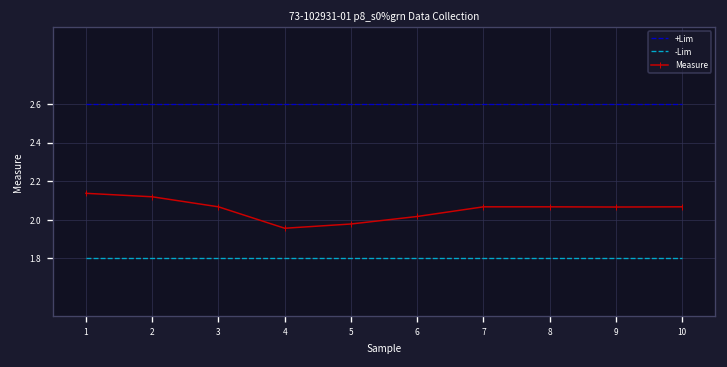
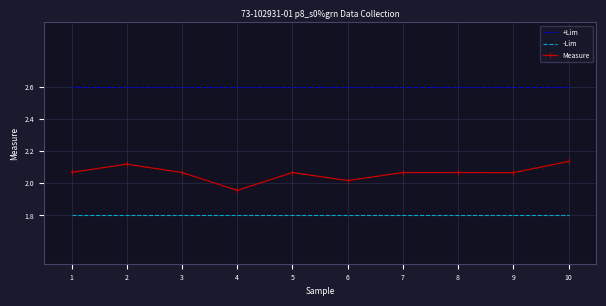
  {
    "+Lim": {
      "1": 2.60,
      "2": 2.60,
      "3": 2.60,
      "4": 2.60,
      "5": 2.60,
      "6": 2.60,
      "7": 2.60,
      "8": 2.60,
      "9": 2.60,
      "10": 2.60
    },
    "-Lim": {
      "1": 1.80,
      "2": 1.80,
      "3": 1.80,
      "4": 1.80,
      "5": 1.80,
      "6": 1.80,
      "7": 1.80,
      "8": 1.80,
      "9": 1.80,
      "10": 1.80
    },
    "Measure": {
-     "1": 2.14,
+     "1": 2.07,
      "2": 2.12,
      "3": 2.07,
      "4": 1.96,
-     "5": 1.98,
+     "5": 2.07,
      "6": 2.02,
      "7": 2.07,
      "8": 2.07,
      "9": 2.07,
-     "10": 2.07
+     "10": 2.14
    }
  }
